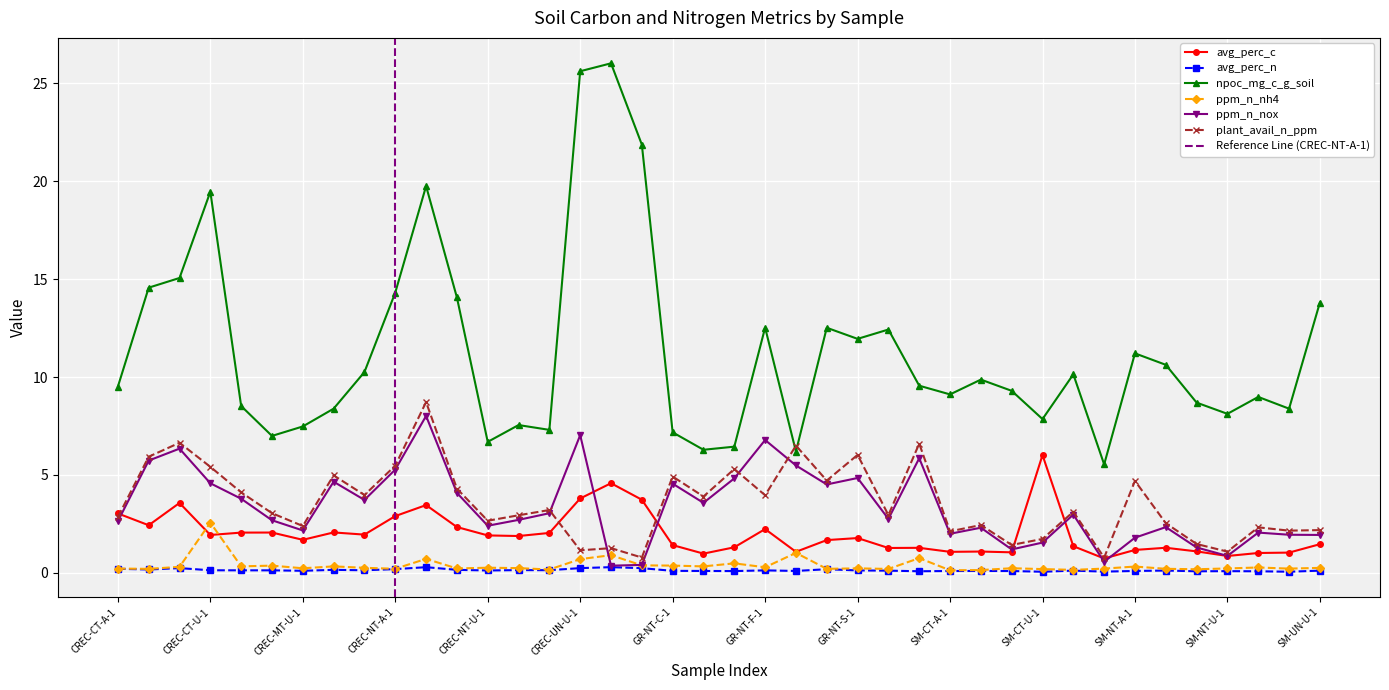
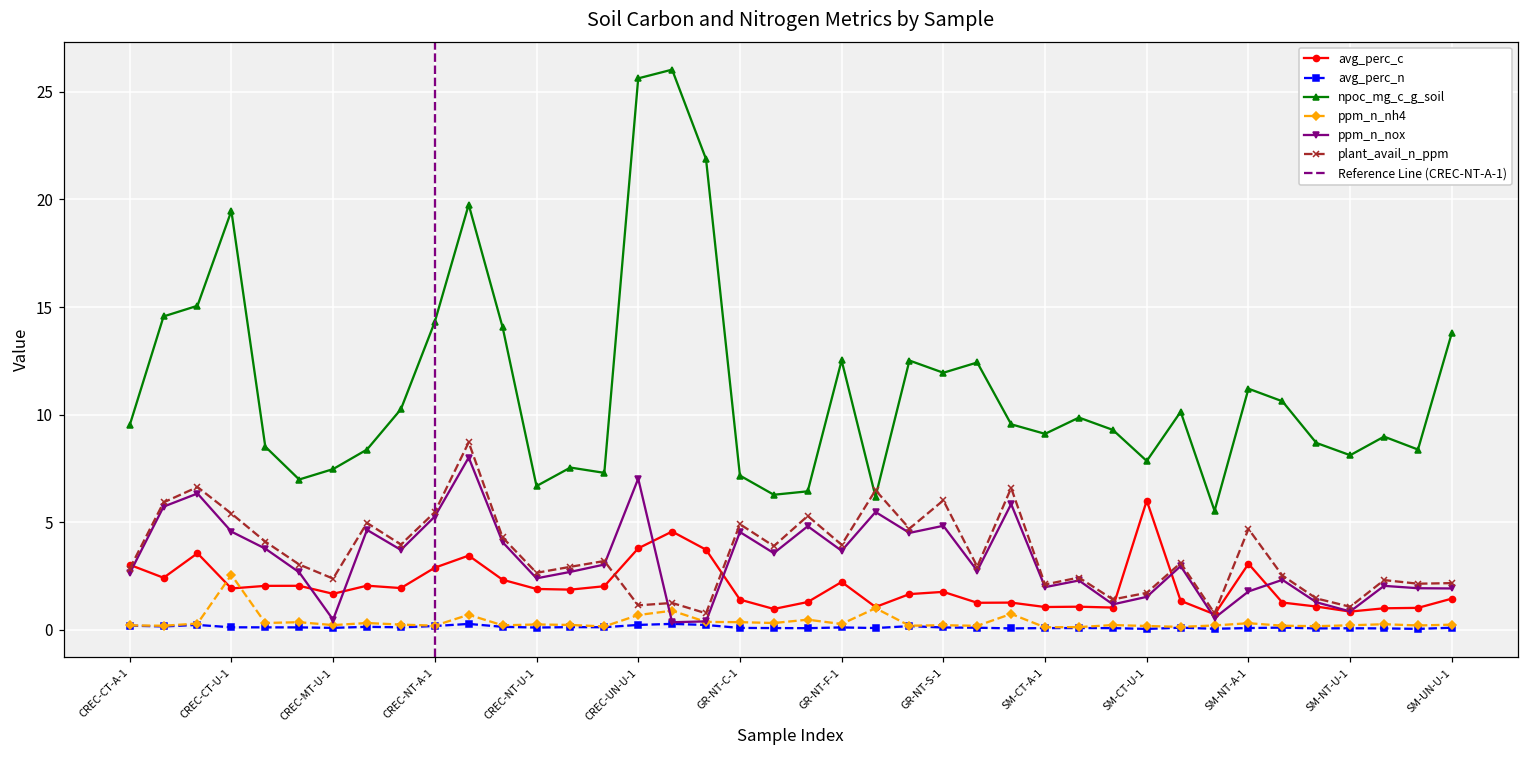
  {
    "avg_perc_c": {
      "CREC-CT-A-1": 3.0,
      "CREC-CT-U-1": 1.9,
      "CREC-MT-U-1": 1.7,
      "CREC-NT-A-1": 2.9,
      "CREC-NT-U-1": 1.9,
      "CREC-UN-U-1": 3.8,
      "GR-NT-C-1": 1.4,
      "GR-NT-F-1": 2.2,
      "GR-NT-S-1": 1.8,
      "SM-CT-A-1": 1.1,
      "SM-CT-U-1": 6.0,
-     "SM-NT-A-1": 1.2,
+     "SM-NT-A-1": 3.1,
      "SM-UN-U-1": 1.5
    },
    "avg_perc_n": {
      "CREC-CT-U-1": 0.1,
      "CREC-NT-U-1": 0.1,
      "CREC-UN-U-1": 0.2,
      "GR-NT-C-1": 0.1,
      "GR-NT-F-1": 0.1,
      "SM-CT-U-1": 0.1,
      "SM-NT-A-1": 0.1,
      "SM-NT-U-1": 0.1,
      "SM-UN-U-1": 0.1
    },
    "npoc_mg_c_g_soil": {
      "CREC-CT-A-1": 9.5,
      "CREC-CT-U-1": 19.5,
      "CREC-MT-U-1": 7.5,
      "CREC-NT-A-1": 14.3,
      "CREC-NT-U-1": 6.7,
      "CREC-UN-U-1": 25.6,
      "GR-NT-C-1": 7.2,
      "GR-NT-F-1": 12.5,
      "GR-NT-S-1": 11.9,
      "SM-CT-A-1": 9.1,
      "SM-CT-U-1": 7.9,
      "SM-NT-A-1": 11.2,
      "SM-NT-U-1": 8.1,
      "SM-UN-U-1": 13.8
    },
    "ppm_n_nh4": {
      "CREC-CT-U-1": 2.6,
      "CREC-NT-U-1": 0.3,
      "CREC-UN-U-1": 0.7,
      "GR-NT-C-1": 0.4,
      "GR-NT-F-1": 0.3,
      "SM-CT-U-1": 0.2,
      "SM-NT-A-1": 0.3,
      "SM-NT-U-1": 0.2,
      "SM-UN-U-1": 0.2
    },
    "ppm_n_nox": {
      "CREC-CT-A-1": 2.6,
      "CREC-CT-U-1": 4.6,
-     "CREC-MT-U-1": 2.2,
+     "CREC-MT-U-1": 0.5,
      "CREC-NT-A-1": 5.3,
      "CREC-NT-U-1": 2.4,
      "CREC-UN-U-1": 7.0,
      "GR-NT-C-1": 4.6,
-     "GR-NT-F-1": 6.8,
+     "GR-NT-F-1": 3.7,
      "GR-NT-S-1": 4.8,
      "SM-CT-U-1": 1.5,
      "SM-NT-A-1": 1.8,
      "SM-UN-U-1": 1.9
    },
    "plant_avail_n_ppm": {
      "CREC-CT-A-1": 2.8,
      "CREC-CT-U-1": 5.4,
      "CREC-MT-U-1": 2.4,
      "CREC-NT-A-1": 5.5,
      "CREC-NT-U-1": 2.7,
      "CREC-UN-U-1": 1.1,
      "GR-NT-C-1": 4.9,
      "GR-NT-F-1": 4.0,
      "GR-NT-S-1": 6.0,
      "SM-CT-U-1": 1.7,
      "SM-NT-A-1": 4.7,
      "SM-NT-U-1": 1.1,
      "SM-UN-U-1": 2.2
    }
  }
